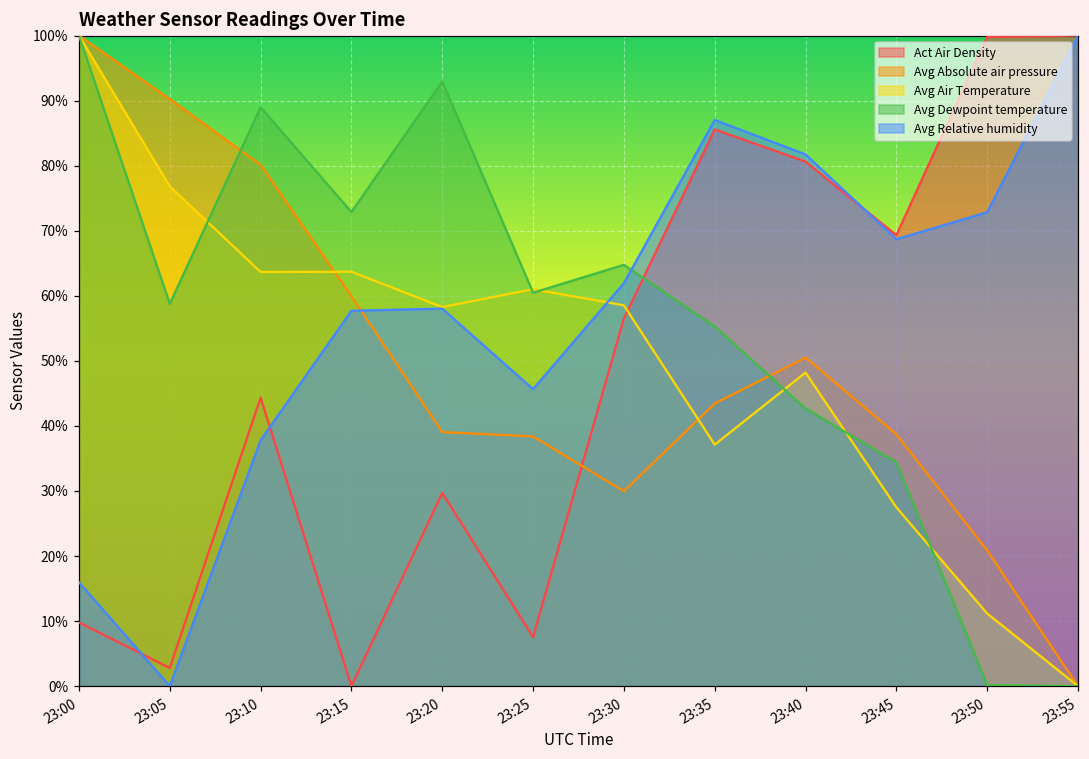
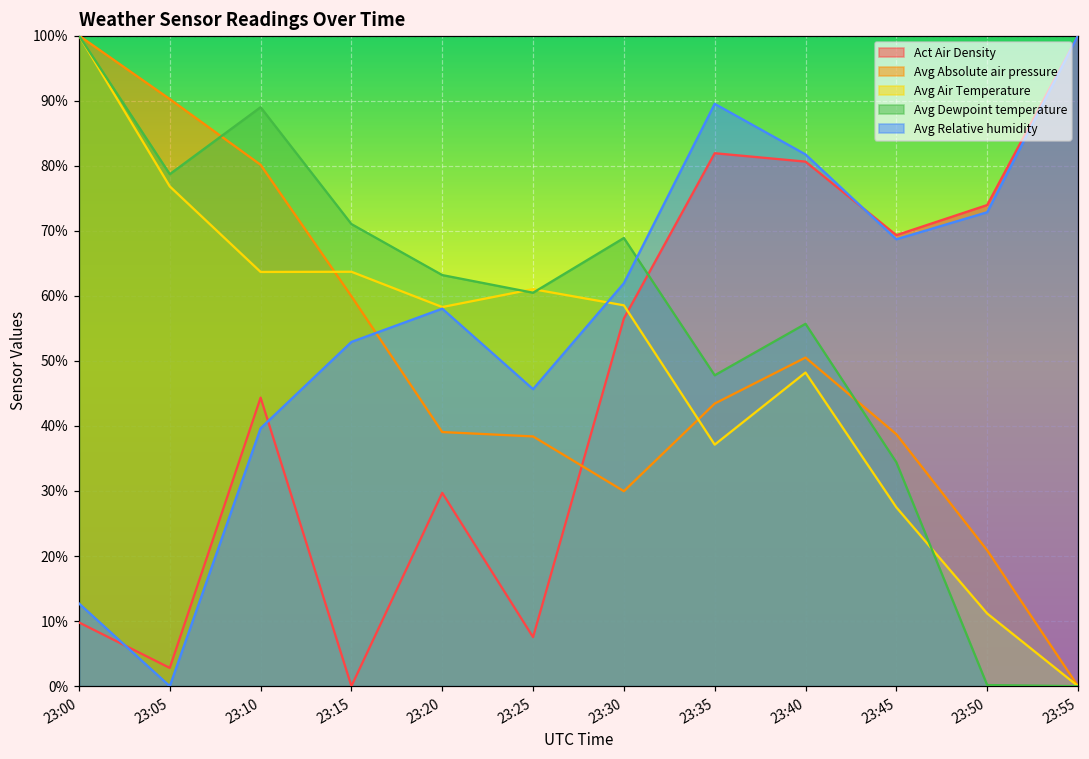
  {
    "Act Air Density": {
      "23:00": "10%",
      "23:05": "3%",
      "23:10": "44%",
      "23:15": "0%",
      "23:20": "30%",
      "23:25": "8%",
      "23:30": "57%",
-     "23:35": "86%",
+     "23:35": "82%",
      "23:40": "81%",
      "23:45": "69%",
-     "23:50": "100%"
+     "23:50": "74%"
    },
    "Avg Dewpoint temperature": {
-     "23:05": "59%",
+     "23:05": "79%",
      "23:10": "89%",
-     "23:15": "73%",
-     "23:20": "93%",
+     "23:15": "71%",
+     "23:20": "63%",
      "23:25": "60%",
-     "23:30": "65%",
-     "23:35": "55%",
-     "23:40": "43%",
+     "23:30": "69%",
+     "23:35": "48%",
+     "23:40": "56%",
      "23:45": "34%",
      "23:50": "0%"
    },
    "Avg Relative humidity": {
-     "23:00": "16%",
+     "23:00": "13%",
      "23:05": "0%",
-     "23:10": "38%",
-     "23:15": "58%",
+     "23:10": "40%",
+     "23:15": "53%",
      "23:25": "46%",
      "23:30": "62%",
-     "23:35": "87%",
+     "23:35": "90%",
      "23:40": "82%",
      "23:45": "69%",
      "23:50": "73%"
    }
  }
